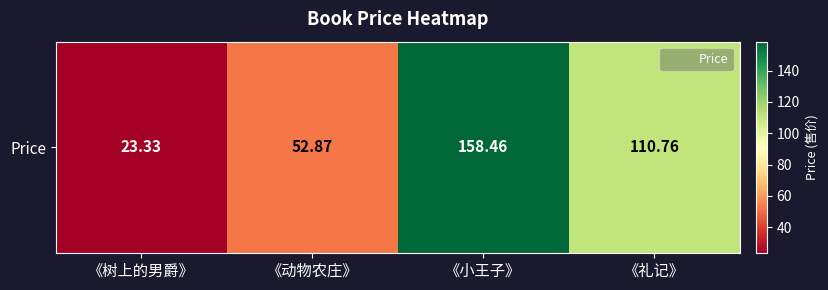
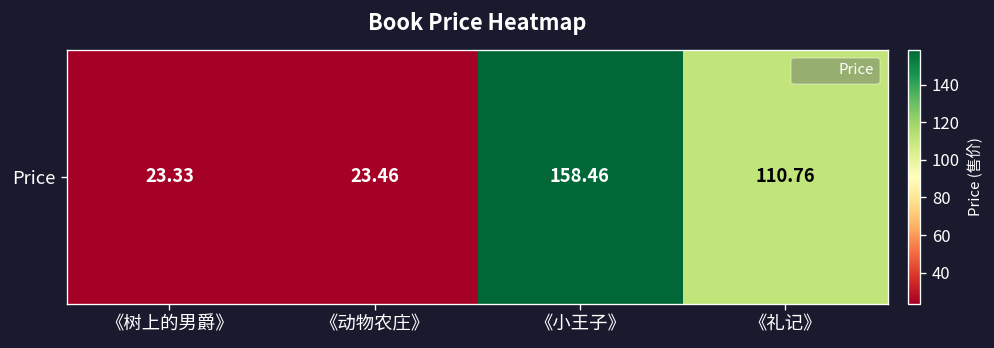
  {
    "Price": {
      "《树上的男爵》": 23.33,
-     "《动物农庄》": 52.87,
+     "《动物农庄》": 23.46,
      "《小王子》": 158.46,
      "《礼记》": 110.76
    }
  }
